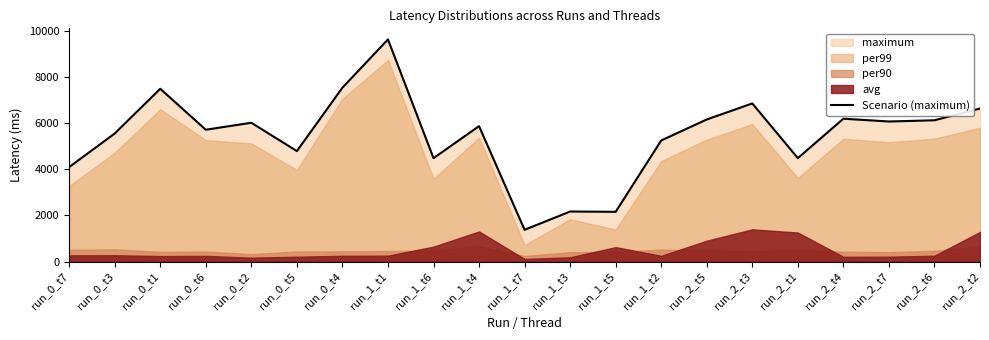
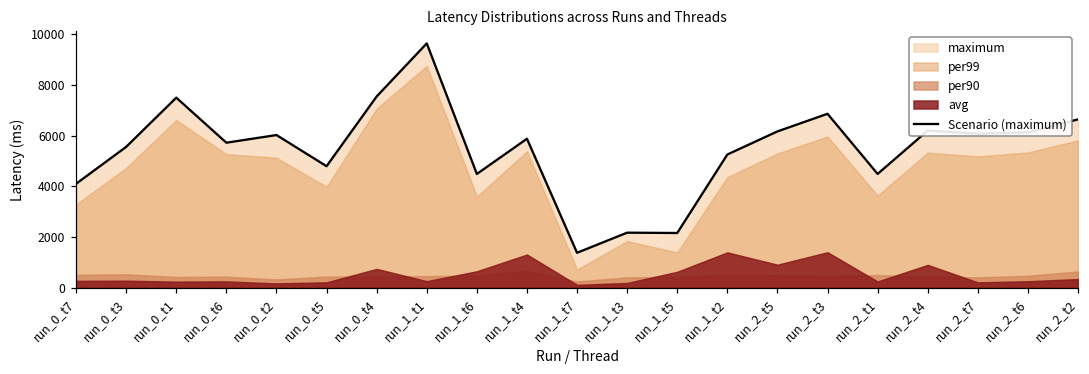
  {
    "avg": {
      "run_0_t7": 300,
      "run_0_t3": 300,
      "run_0_t1": 200,
      "run_0_t6": 200,
      "run_0_t2": 200,
      "run_0_t5": 200,
-     "run_0_t4": 200,
+     "run_0_t4": 700,
      "run_1_t1": 300,
      "run_1_t6": 600,
      "run_1_t4": 1300,
      "run_1_t7": 100,
      "run_1_t3": 200,
      "run_1_t5": 600,
-     "run_1_t2": 200,
+     "run_1_t2": 1400,
      "run_2_t5": 900,
      "run_2_t3": 1400,
-     "run_2_t1": 1300,
-     "run_2_t4": 200,
+     "run_2_t1": 200,
+     "run_2_t4": 900,
      "run_2_t7": 200,
      "run_2_t6": 300,
-     "run_2_t2": 1300
+     "run_2_t2": 300
    }
  }
